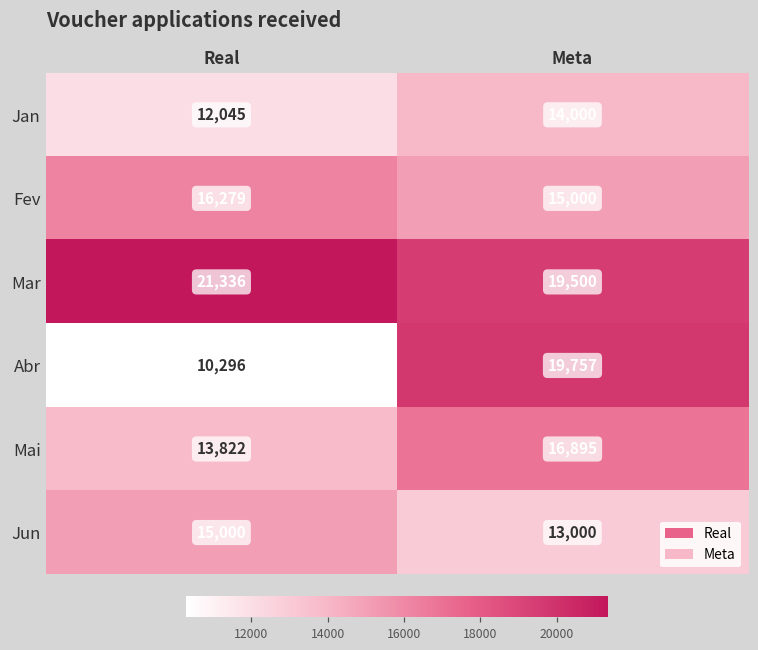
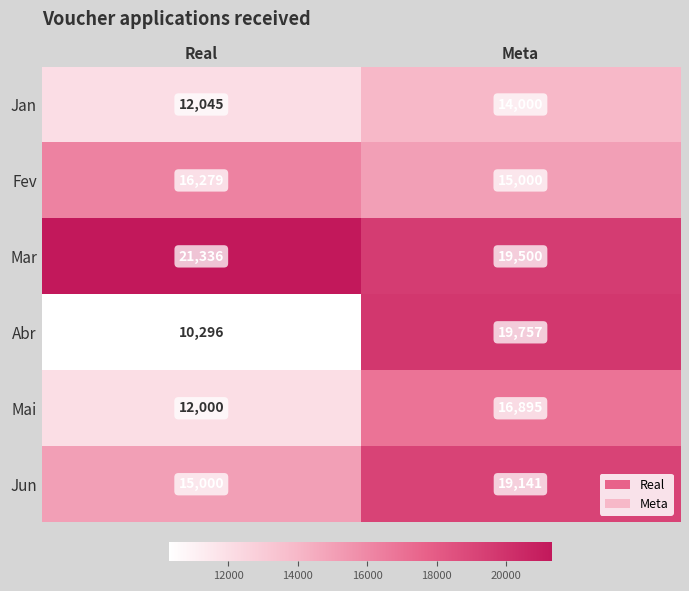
  {
    "Mai": {
-     "Real": "13,822"
+     "Real": "12,000"
    },
    "Jun": {
-     "Meta": "13,000"
+     "Meta": "19,141"
    }
  }
